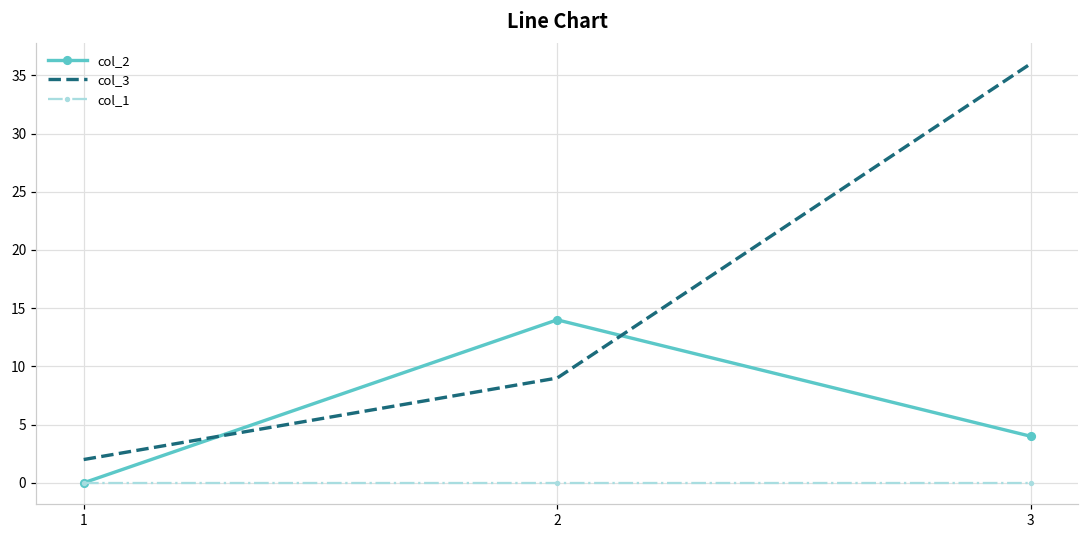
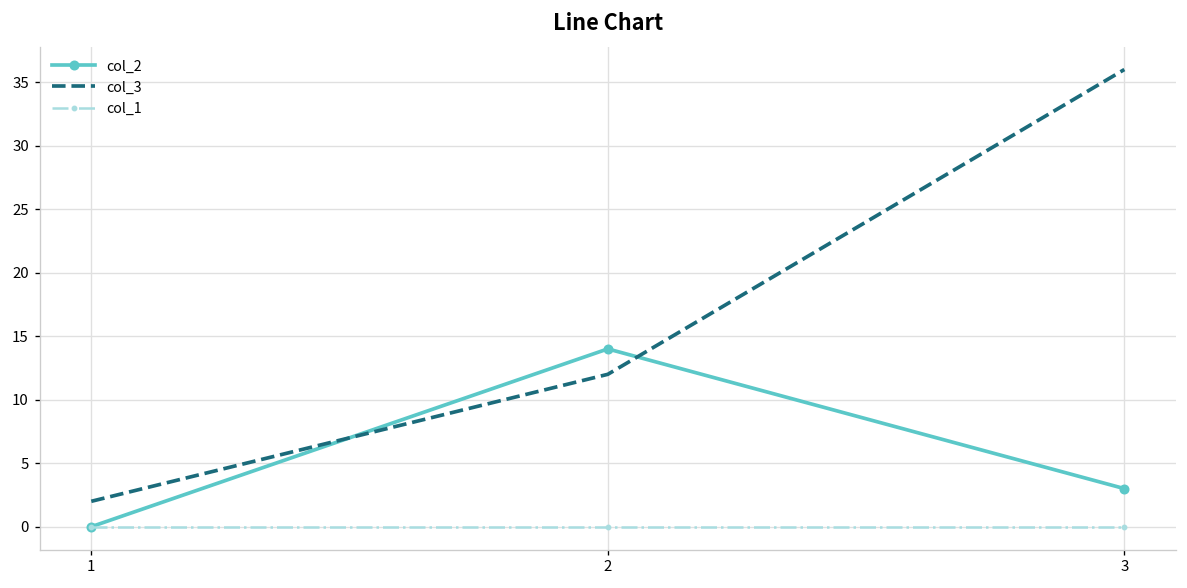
  {
    "col_2": {
      "2": 14,
-     "3": 4
+     "3": 3
    },
    "col_3": {
      "1": 2,
-     "2": 9,
+     "2": 12,
      "3": 36
    },
    "col_1": {
      "2": 0,
      "3": 0
    }
  }
